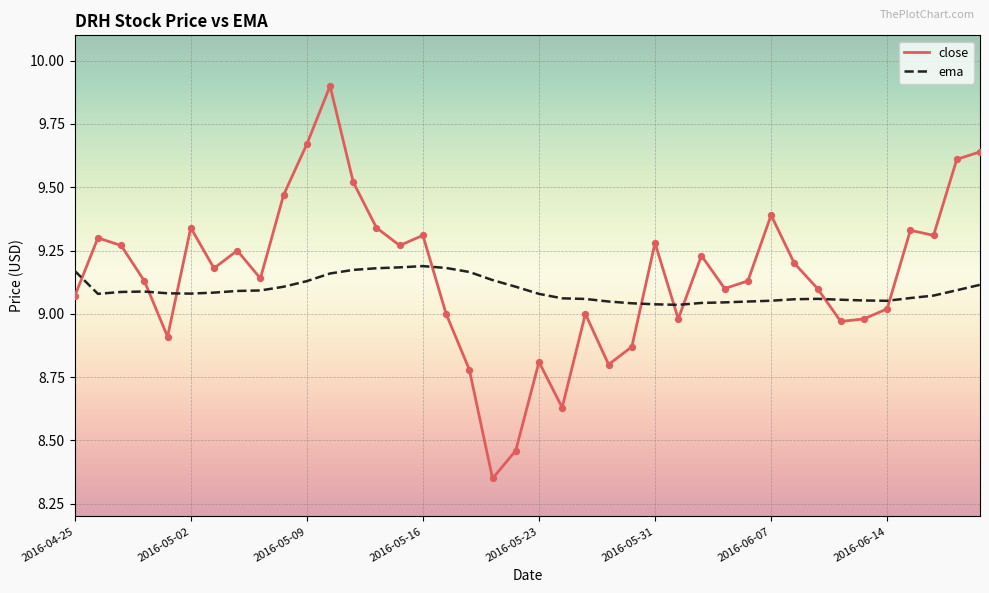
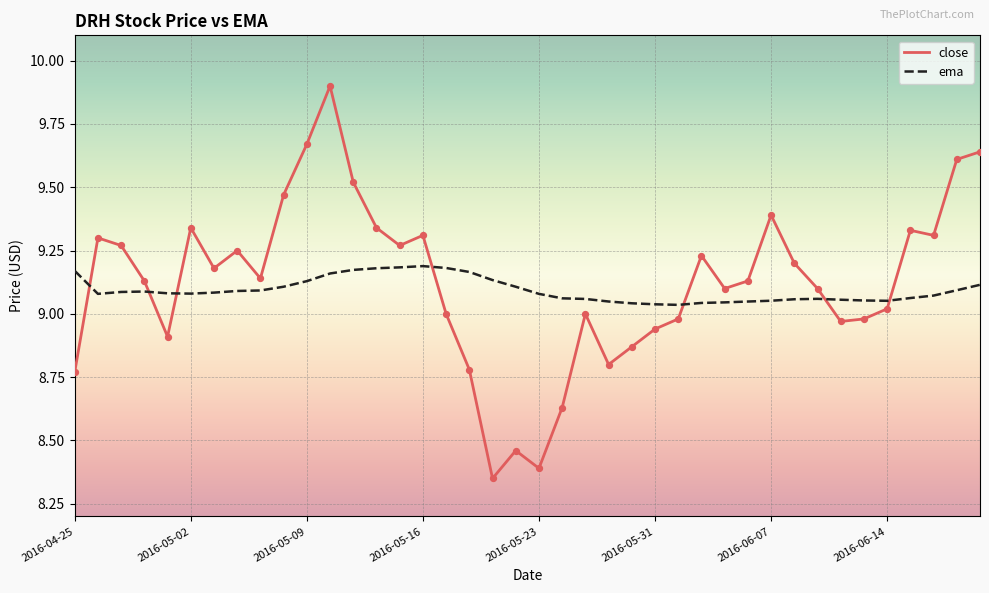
  {
    "close": {
-     "2016-04-25": 9.07,
+     "2016-04-25": 8.77,
      "2016-05-02": 9.34,
      "2016-05-09": 9.67,
      "2016-05-16": 9.31,
-     "2016-05-23": 8.81,
-     "2016-05-31": 9.28,
+     "2016-05-23": 8.39,
+     "2016-05-31": 8.94,
      "2016-06-07": 9.39,
      "2016-06-14": 9.02
    },
    "ema": {
      "2016-04-25": 9.17,
      "2016-05-02": 9.08,
      "2016-05-09": 9.13,
      "2016-05-16": 9.19,
      "2016-05-23": 9.08,
      "2016-05-31": 9.04,
      "2016-06-07": 9.05,
      "2016-06-14": 9.05
    }
  }
